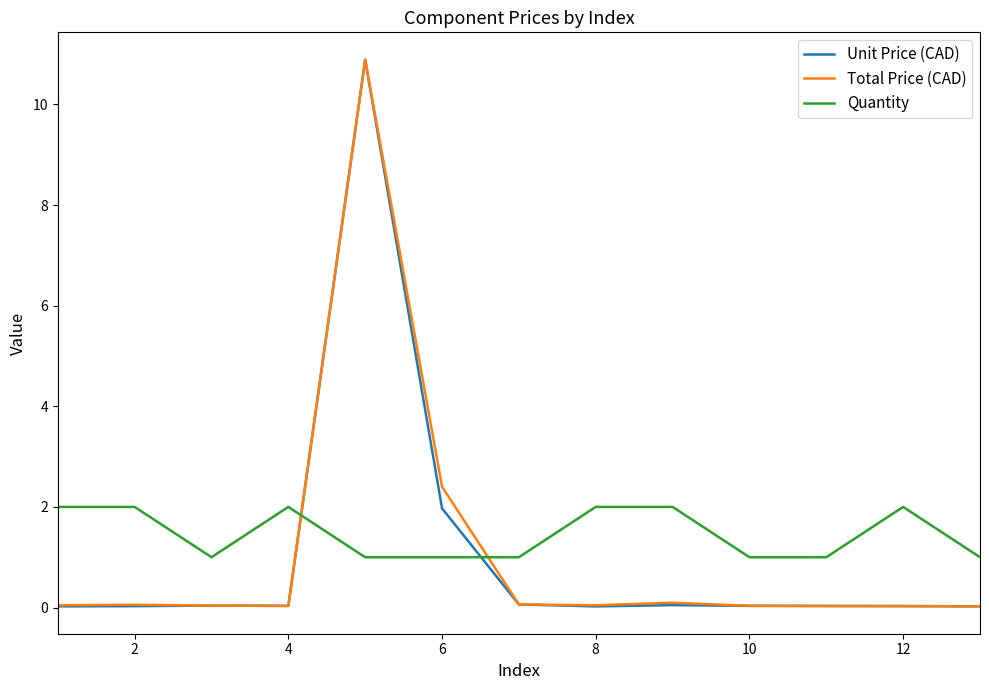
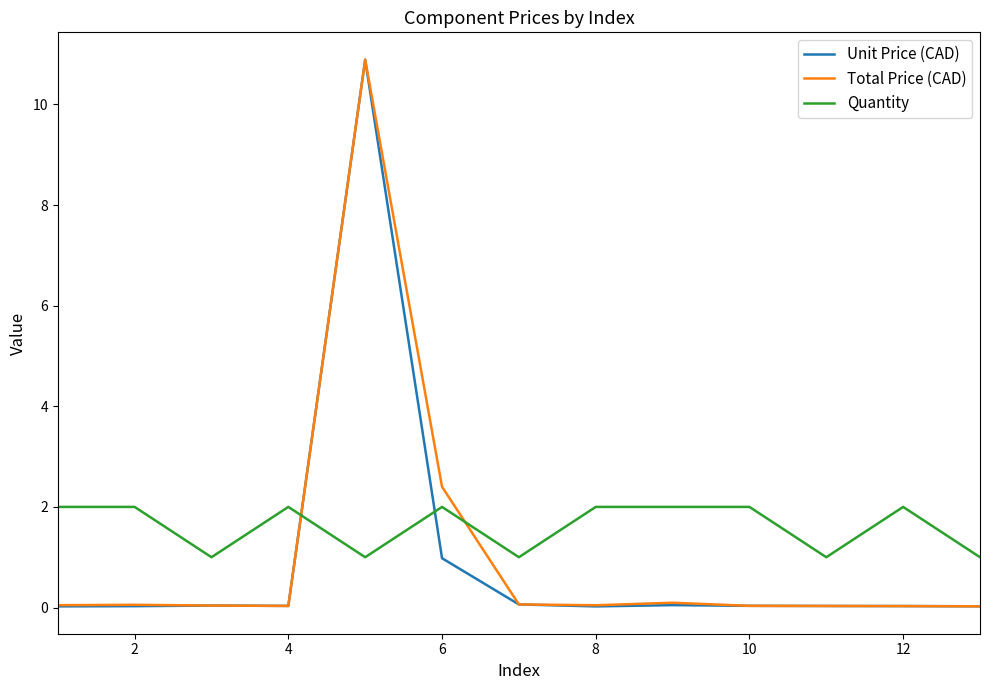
  {
    "Unit Price (CAD)": {
-     "6": 2.0
+     "6": 1.0
    },
    "Total Price (CAD)": {
      "6": 2.4
    },
    "Quantity": {
      "2": 2,
      "4": 2,
-     "6": 1,
+     "6": 2,
      "8": 2,
-     "10": 1,
+     "10": 2,
      "12": 2
    }
  }
